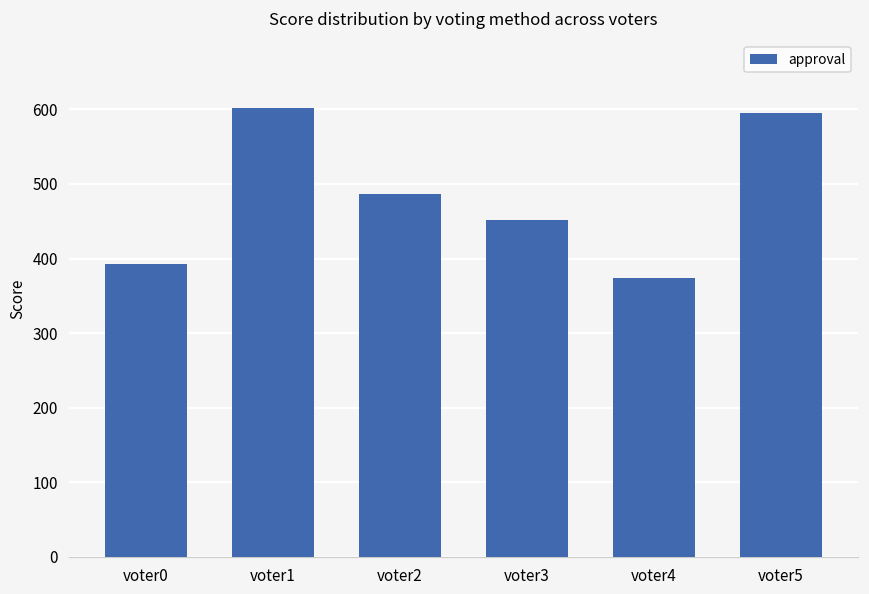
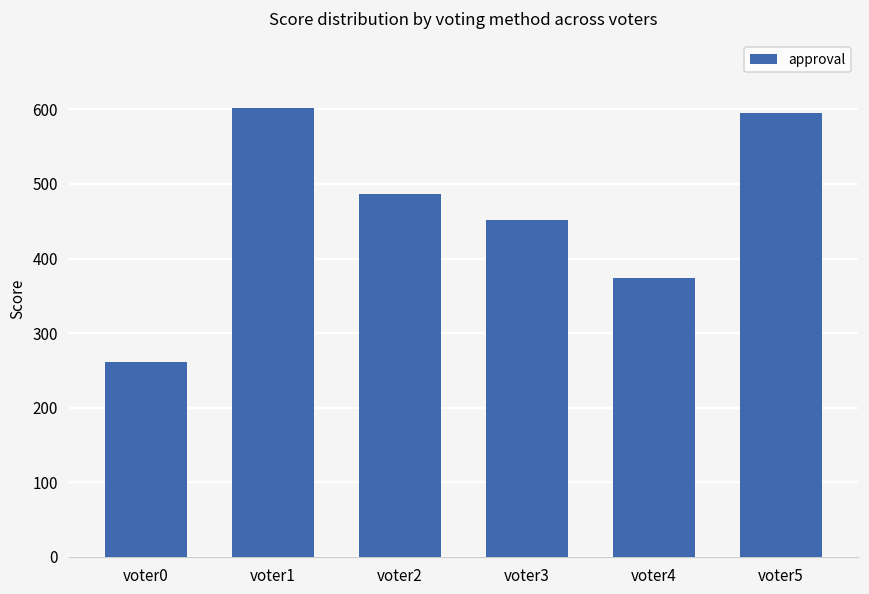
  {
-   "voter0": 390,
+   "voter0": 260,
    "voter1": 600,
    "voter2": 490,
    "voter3": 450,
    "voter4": 370,
    "voter5": 600
  }
